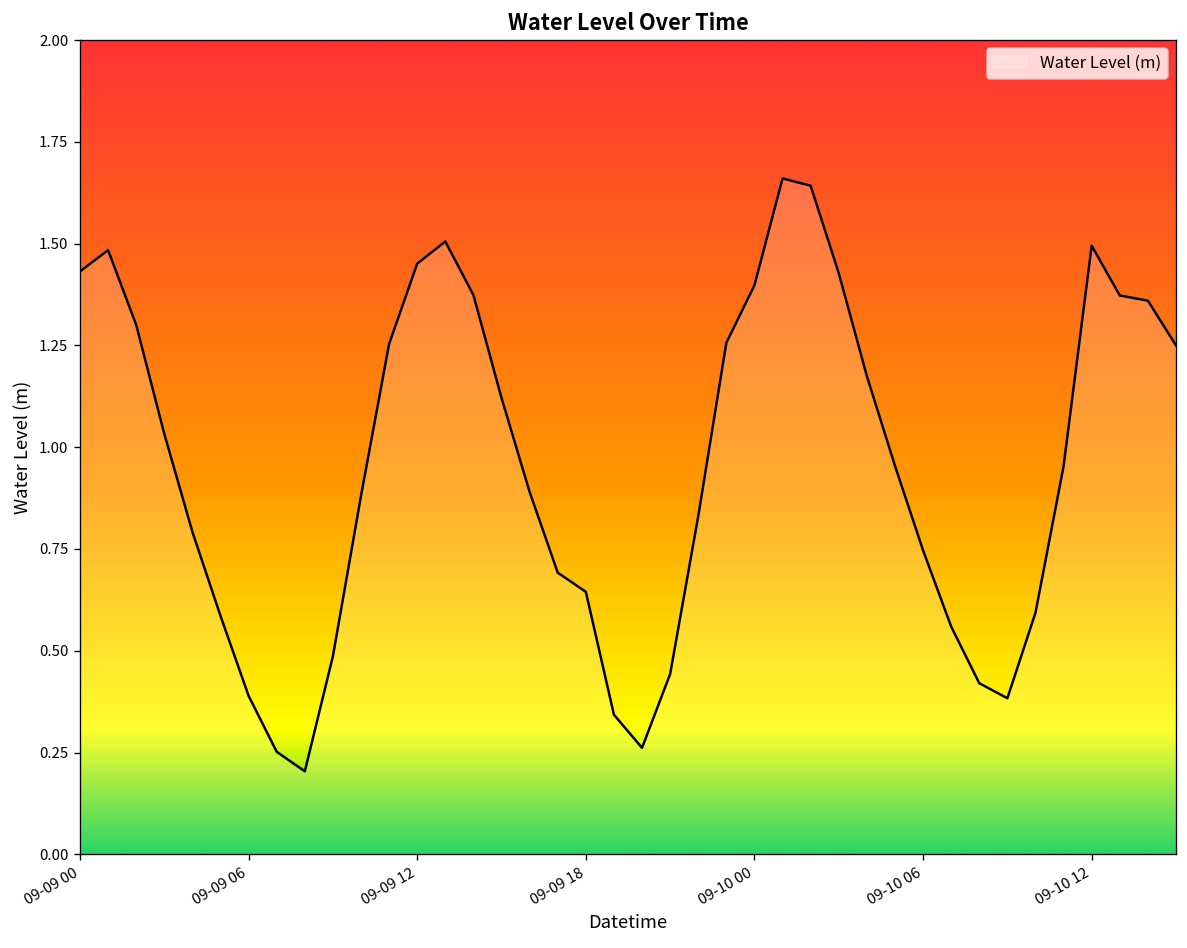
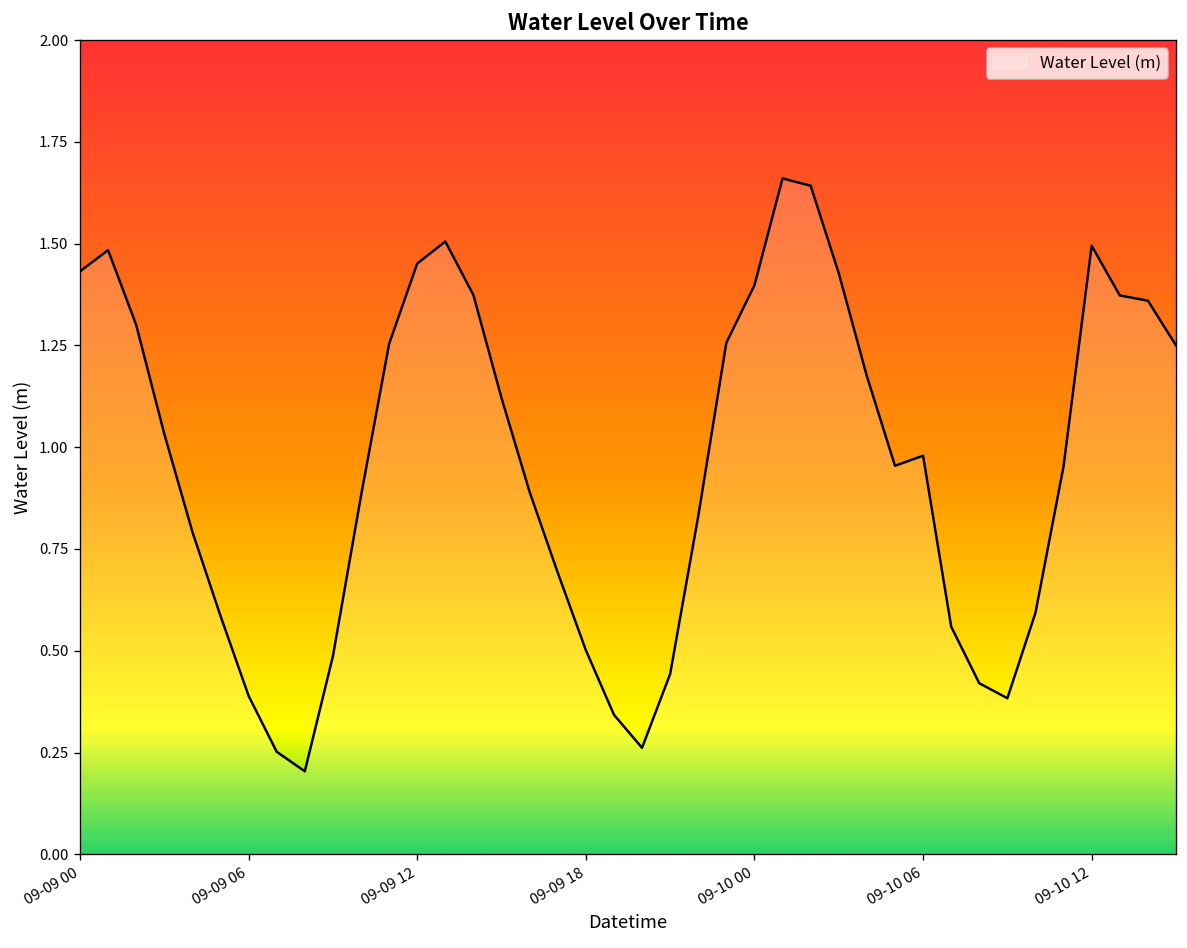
  {
    "09-09 00": 1.43,
    "09-09 06": 0.39,
    "09-09 12": 1.45,
-   "09-09 18": 0.64,
+   "09-09 18": 0.50,
    "09-10 00": 1.40,
-   "09-10 06": 0.75,
+   "09-10 06": 0.98,
    "09-10 12": 1.49
  }
